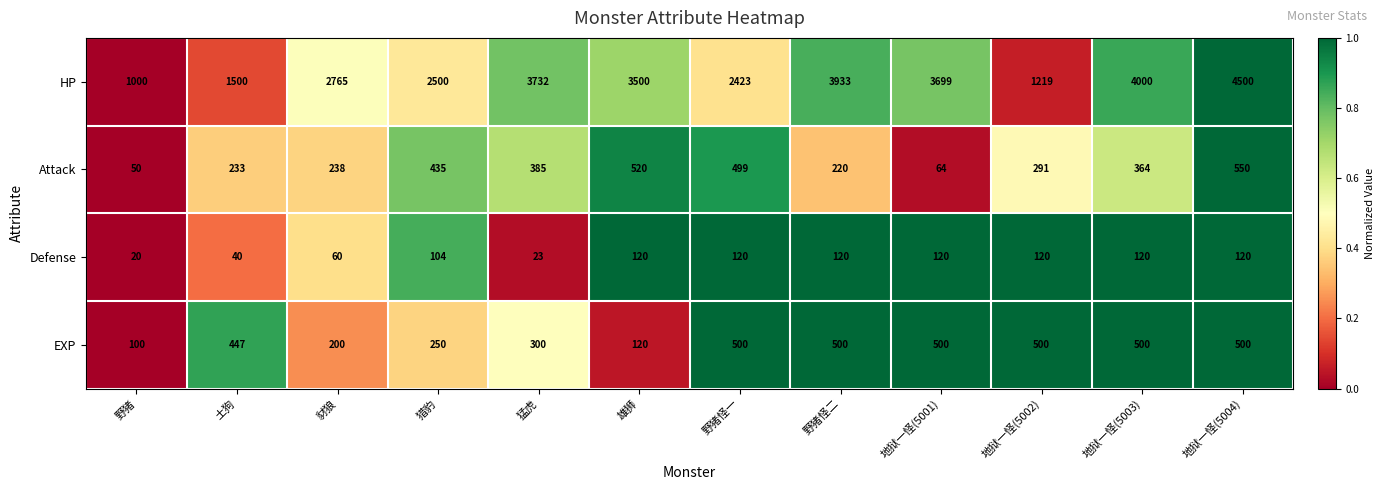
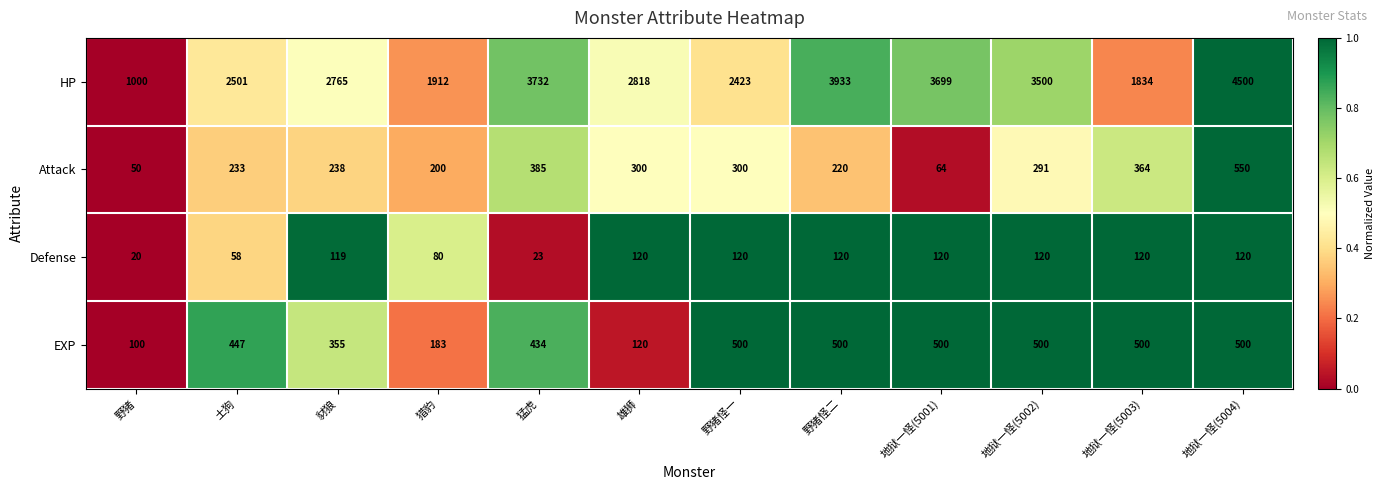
  {
    "HP": {
      "野猪": 1000,
-     "土狗": 1500,
+     "土狗": 2501,
      "豺狼": 2765,
-     "猎豹": 2500,
+     "猎豹": 1912,
      "猛虎": 3732,
-     "雄狮": 3500,
+     "雄狮": 2818,
      "野猪怪一": 2423,
      "野猪怪二": 3933,
      "地狱一怪(5001)": 3699,
-     "地狱一怪(5002)": 1219,
-     "地狱一怪(5003)": 4000,
+     "地狱一怪(5002)": 3500,
+     "地狱一怪(5003)": 1834,
      "地狱一怪(5004)": 4500
    },
    "Attack": {
      "野猪": 50,
      "土狗": 233,
      "豺狼": 238,
-     "猎豹": 435,
+     "猎豹": 200,
      "猛虎": 385,
-     "雄狮": 520,
-     "野猪怪一": 499,
+     "雄狮": 300,
+     "野猪怪一": 300,
      "野猪怪二": 220,
      "地狱一怪(5001)": 64,
      "地狱一怪(5002)": 291,
      "地狱一怪(5003)": 364,
      "地狱一怪(5004)": 550
    },
    "Defense": {
      "野猪": 20,
-     "土狗": 40,
-     "豺狼": 60,
-     "猎豹": 104,
+     "土狗": 58,
+     "豺狼": 119,
+     "猎豹": 80,
      "猛虎": 23,
      "雄狮": 120,
      "野猪怪一": 120,
      "野猪怪二": 120,
      "地狱一怪(5001)": 120,
      "地狱一怪(5002)": 120,
      "地狱一怪(5003)": 120,
      "地狱一怪(5004)": 120
    },
    "EXP": {
      "野猪": 100,
      "土狗": 447,
-     "豺狼": 200,
-     "猎豹": 250,
-     "猛虎": 300,
+     "豺狼": 355,
+     "猎豹": 183,
+     "猛虎": 434,
      "雄狮": 120,
      "野猪怪一": 500,
      "野猪怪二": 500,
      "地狱一怪(5001)": 500,
      "地狱一怪(5002)": 500,
      "地狱一怪(5003)": 500,
      "地狱一怪(5004)": 500
    }
  }
